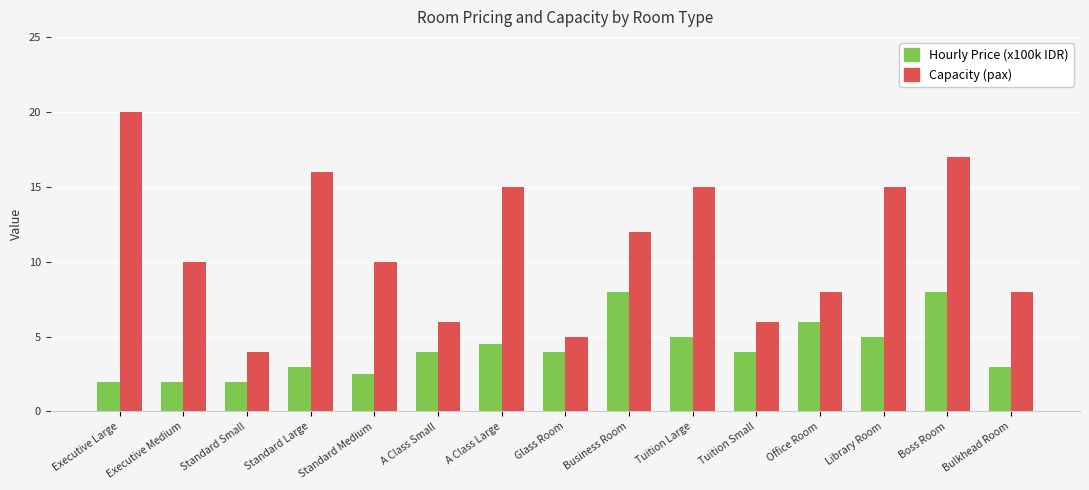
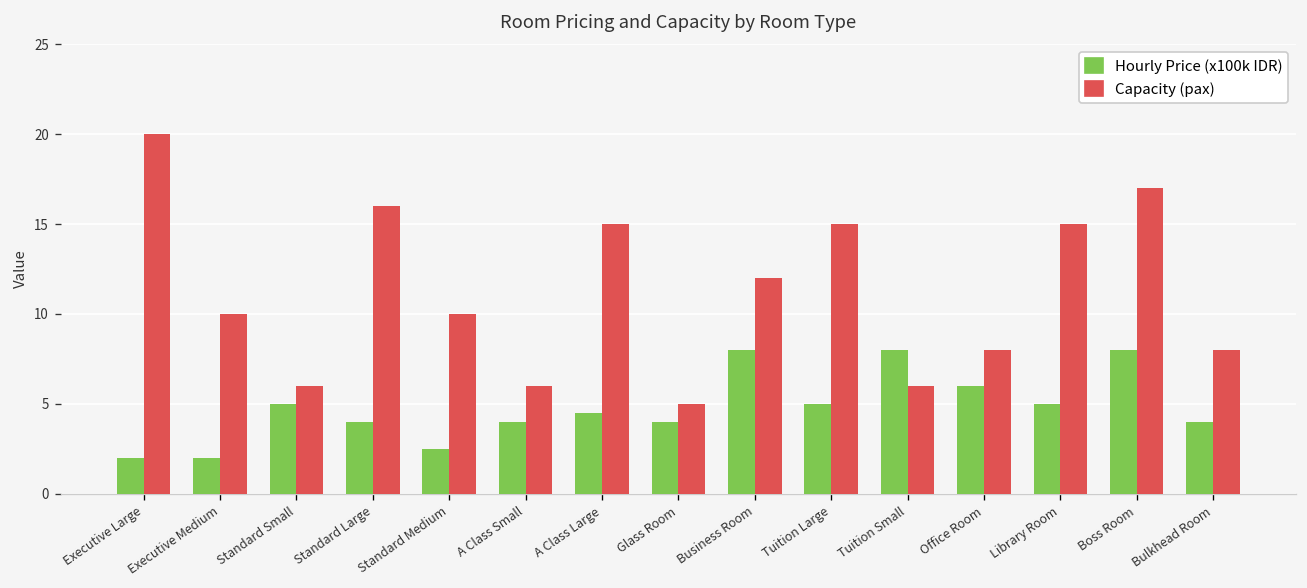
  {
    "Hourly Price (x100k IDR)": {
      "Executive Large": 2,
      "Executive Medium": 2,
-     "Standard Small": 2,
-     "Standard Large": 3,
+     "Standard Small": 5,
+     "Standard Large": 4,
      "Standard Medium": 2.5,
      "A Class Small": 4,
      "A Class Large": 4.5,
      "Glass Room": 4,
      "Business Room": 8,
      "Tuition Large": 5,
-     "Tuition Small": 4,
+     "Tuition Small": 8,
      "Office Room": 6,
      "Library Room": 5,
      "Boss Room": 8,
-     "Bulkhead Room": 3
+     "Bulkhead Room": 4
    },
    "Capacity (pax)": {
      "Executive Large": 20,
      "Executive Medium": 10,
-     "Standard Small": 4,
+     "Standard Small": 6,
      "Standard Large": 16,
      "Standard Medium": 10,
      "A Class Small": 6,
      "A Class Large": 15,
      "Glass Room": 5,
      "Business Room": 12,
      "Tuition Large": 15,
      "Tuition Small": 6,
      "Office Room": 8,
      "Library Room": 15,
      "Boss Room": 17,
      "Bulkhead Room": 8
    }
  }
